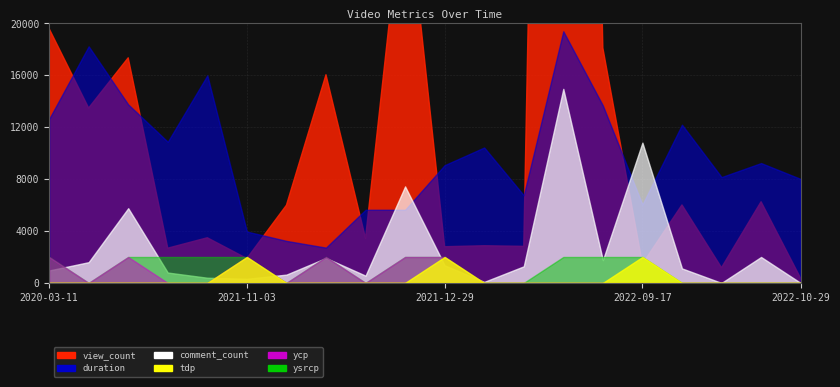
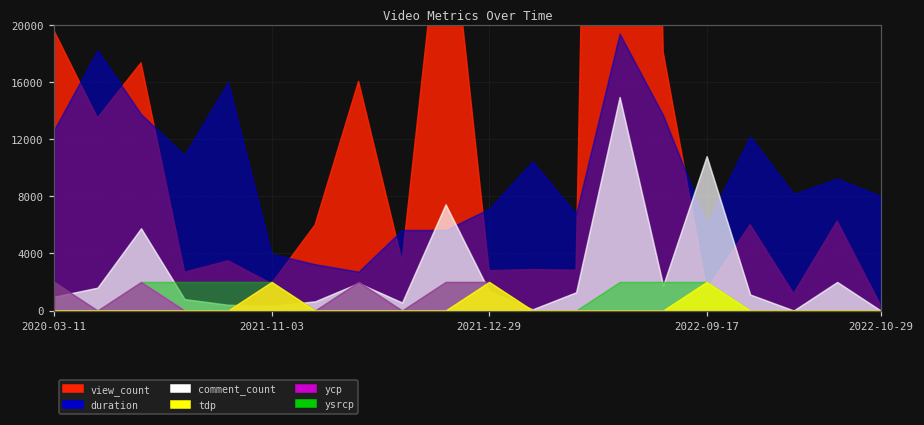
  {
    "view_count": {
      "2021-12-29": 2800,
      "2022-09-17": 1500,
      "2022-10-29": 400
    },
    "duration": {
-     "2021-12-29": 9100,
+     "2021-12-29": 7100,
      "2022-09-17": 6000,
      "2022-10-29": 8000
    },
    "comment_count": {
      "2021-12-29": 1400,
      "2022-09-17": 10800
    },
    "ycp": {
      "2022-09-17": 0
    }
  }
